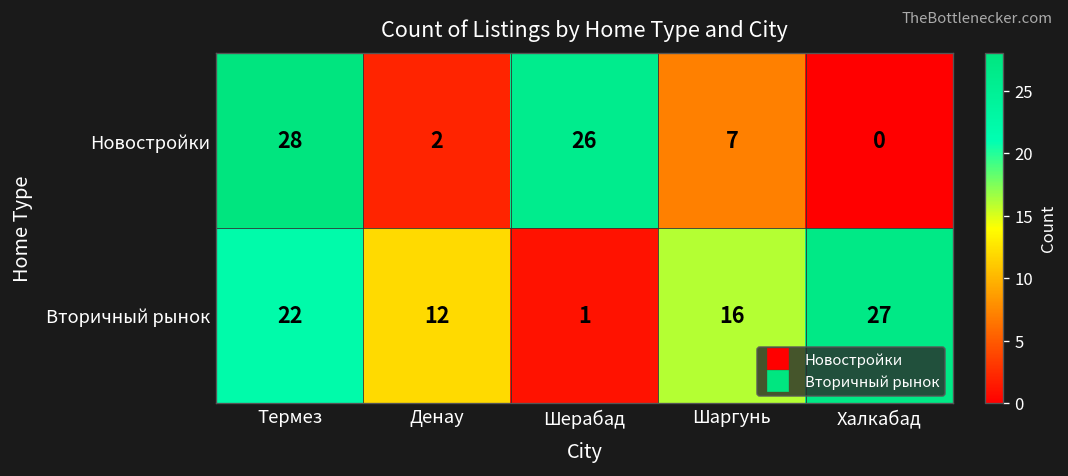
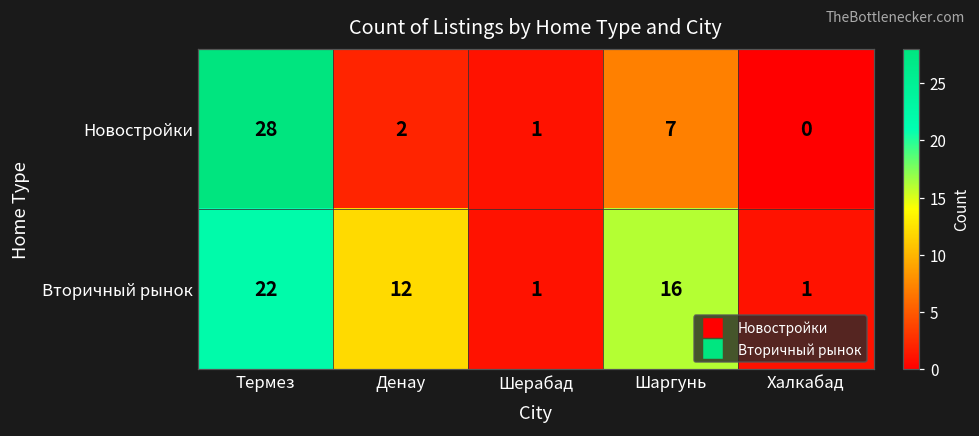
  {
    "Новостройки": {
      "Термез": 28,
      "Денау": 2,
-     "Шерабад": 26,
+     "Шерабад": 1,
      "Шаргунь": 7,
      "Халкабад": 0
    },
    "Вторичный рынок": {
      "Термез": 22,
      "Денау": 12,
      "Шерабад": 1,
      "Шаргунь": 16,
-     "Халкабад": 27
+     "Халкабад": 1
    }
  }
